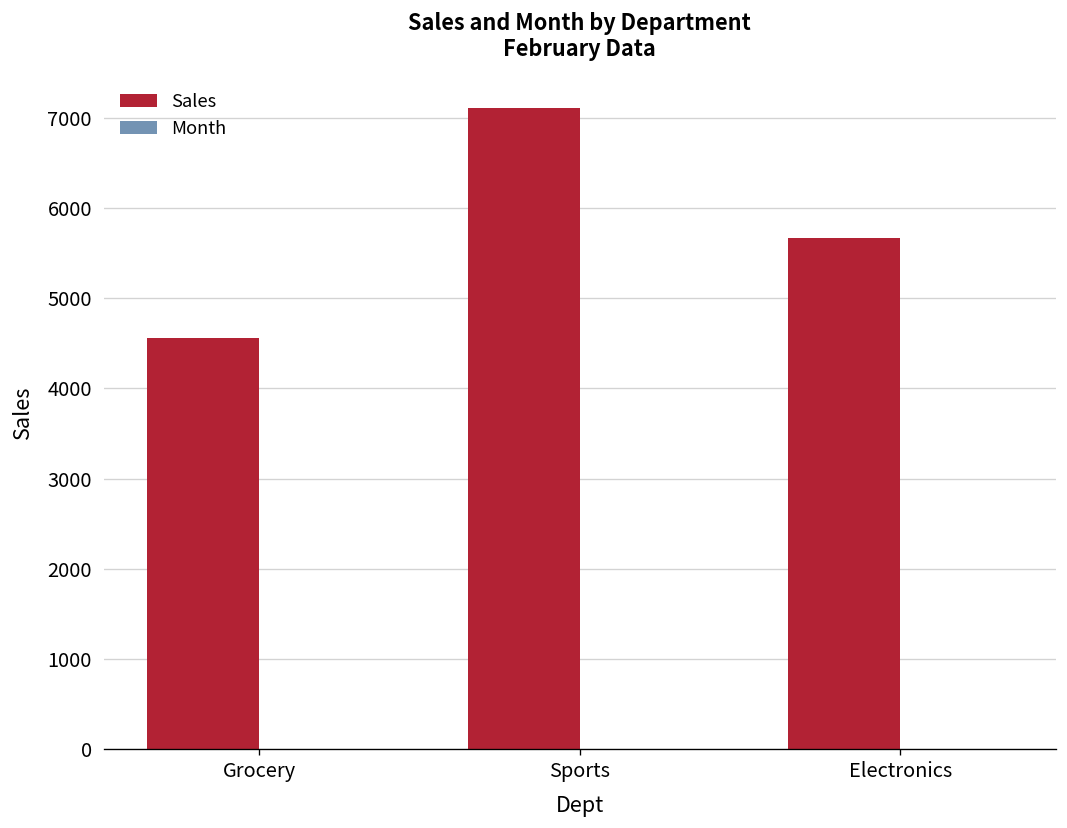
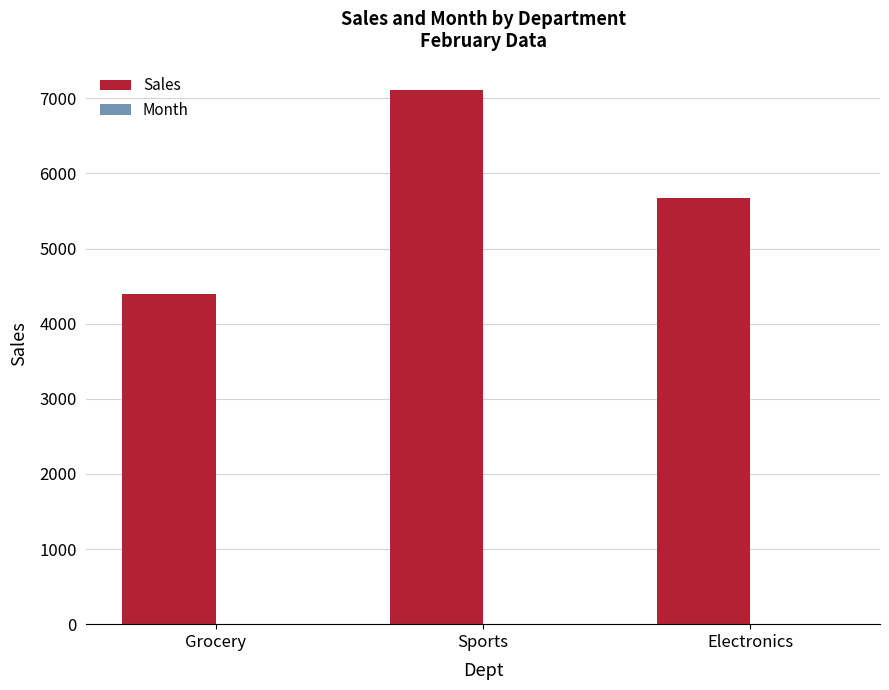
  {
    "Sales": {
-     "Grocery": 4600,
+     "Grocery": 4400,
      "Sports": 7100,
      "Electronics": 5700
    }
  }
